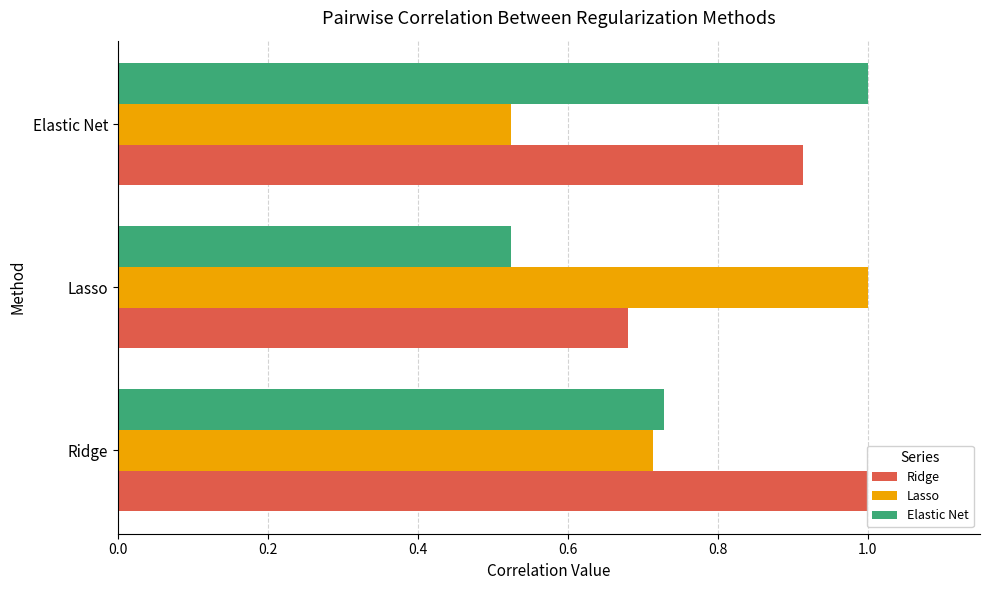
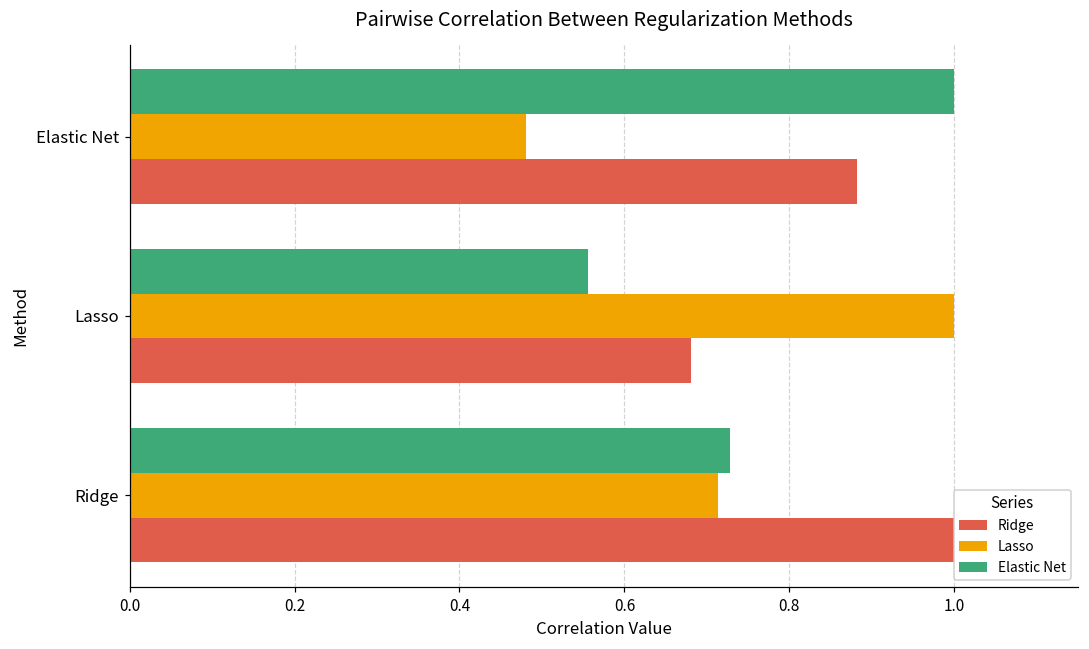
  {
    "Ridge": {
-     "Elastic Net": 0.91,
+     "Elastic Net": 0.88,
      "Lasso": 0.68
    },
    "Lasso": {
-     "Elastic Net": 0.52,
+     "Elastic Net": 0.48,
      "Lasso": 1.00,
      "Ridge": 0.71
    },
    "Elastic Net": {
      "Elastic Net": 1.00,
-     "Lasso": 0.52,
+     "Lasso": 0.56,
      "Ridge": 0.73
    }
  }
